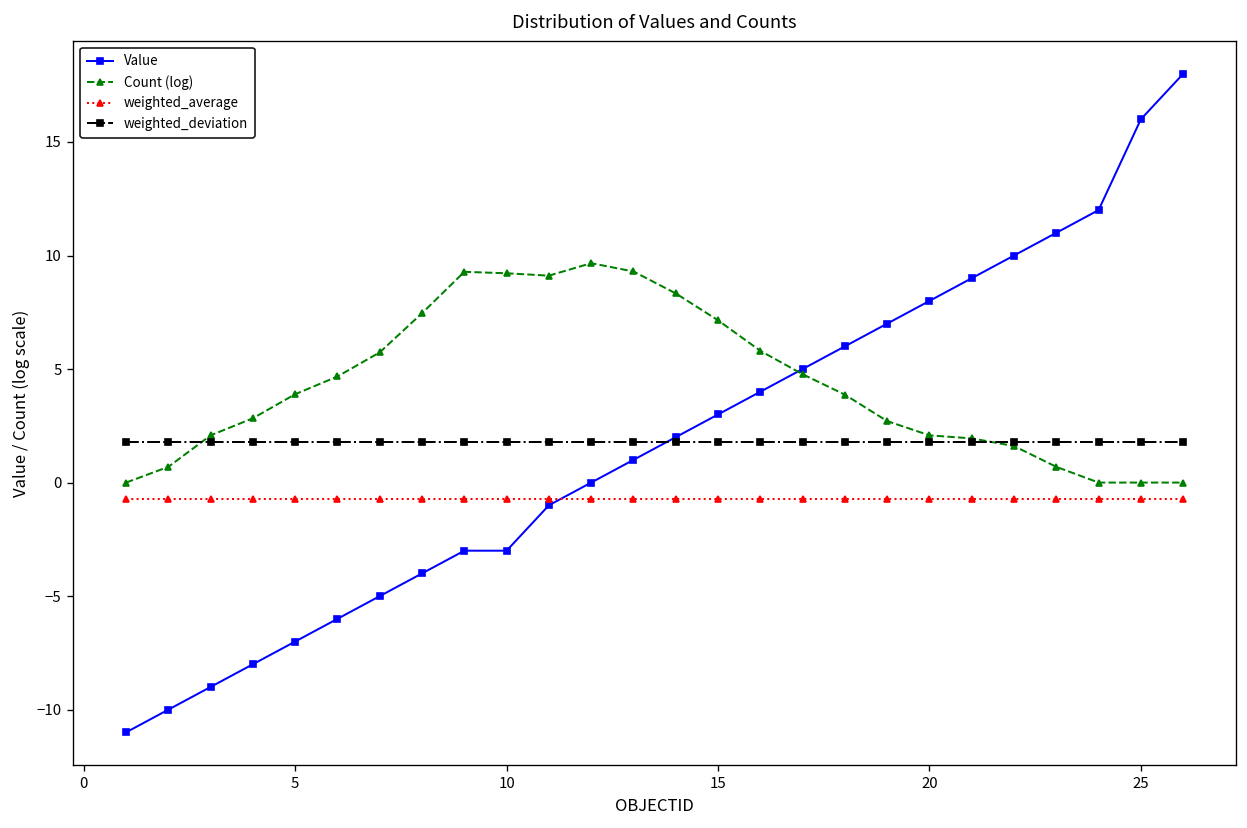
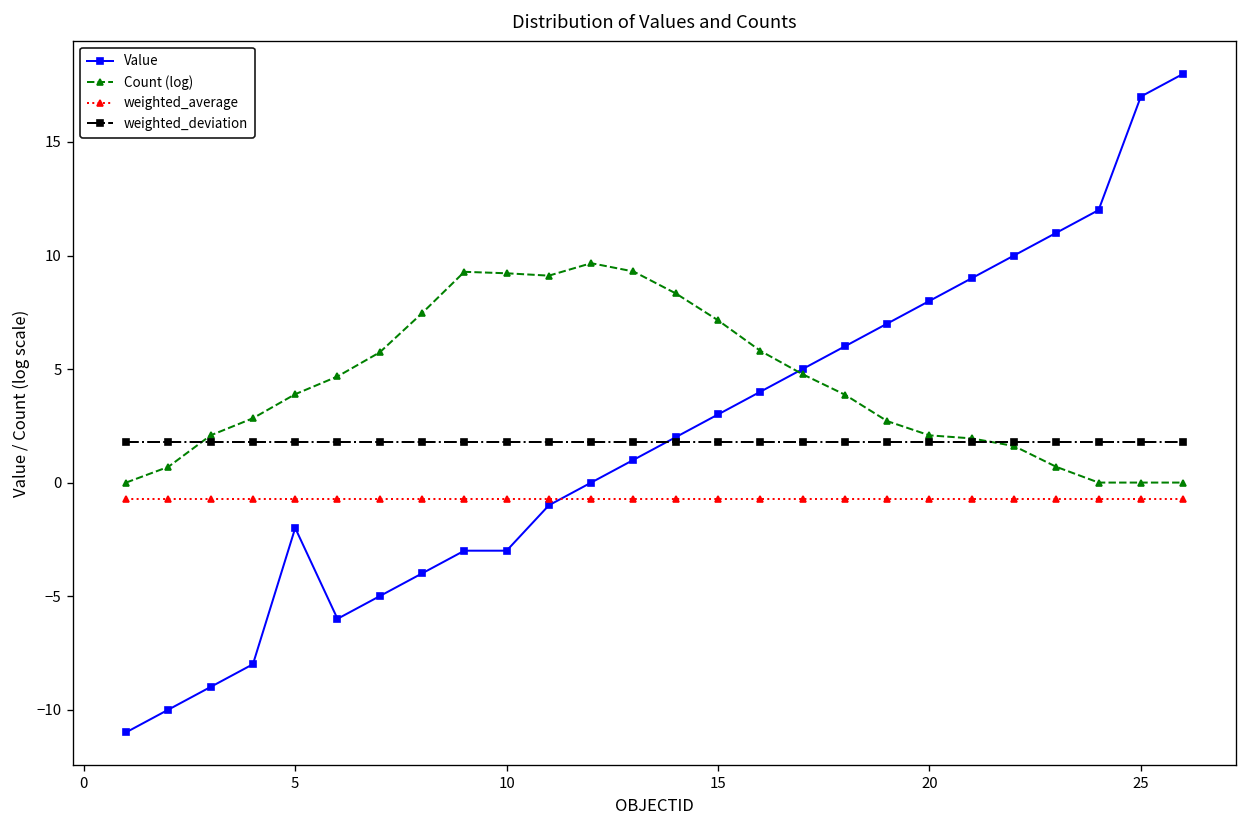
  {
    "Value": {
-     "5": -7,
+     "5": -2,
      "10": -3,
      "15": 3,
      "20": 8,
-     "25": 16
+     "25": 17
    },
    "Count (log)": {
      "5": 4,
      "10": 9.2,
      "15": 7.1,
      "20": 2,
      "25": 0
    },
    "weighted_average": {
      "5": -0.7,
      "10": -0.7,
      "15": -0.7,
      "20": -0.7,
      "25": -0.7
    },
    "weighted_deviation": {
      "5": 1.8,
      "10": 1.8,
      "15": 1.8,
      "20": 1.8,
      "25": 1.8
    }
  }
